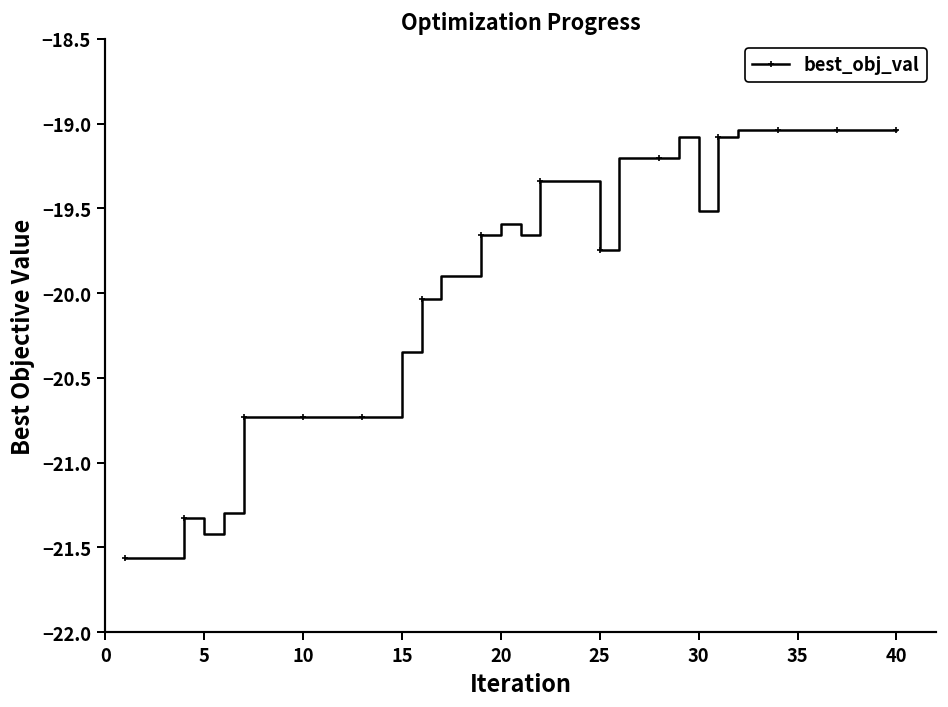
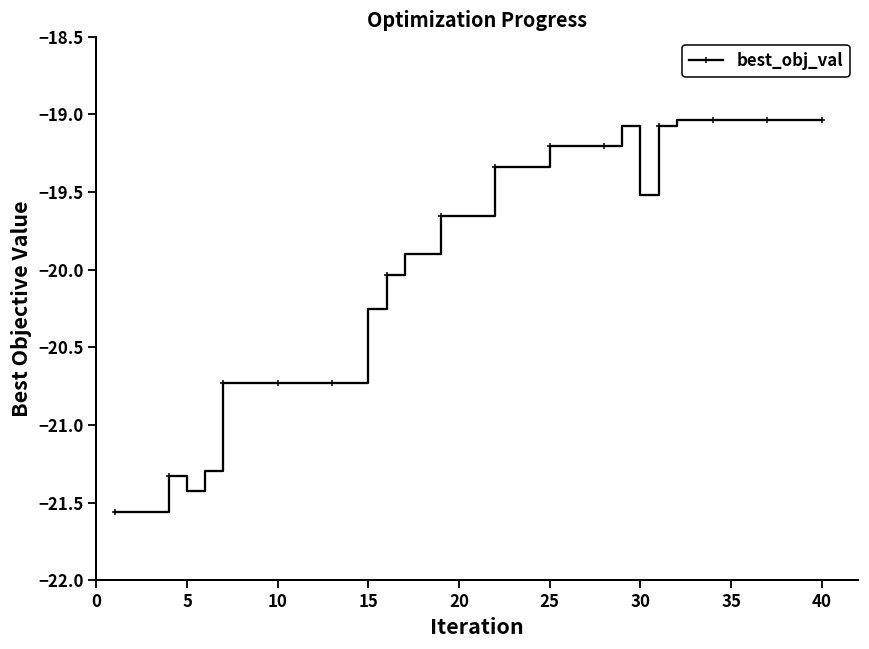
  {
    "5": -21.42,
    "10": -20.73,
-   "15": -20.35,
-   "20": -19.59,
-   "25": -19.75,
+   "15": -20.25,
+   "20": -19.65,
+   "25": -19.20,
    "30": -19.52,
    "35": -19.04,
    "40": -19.04
  }
